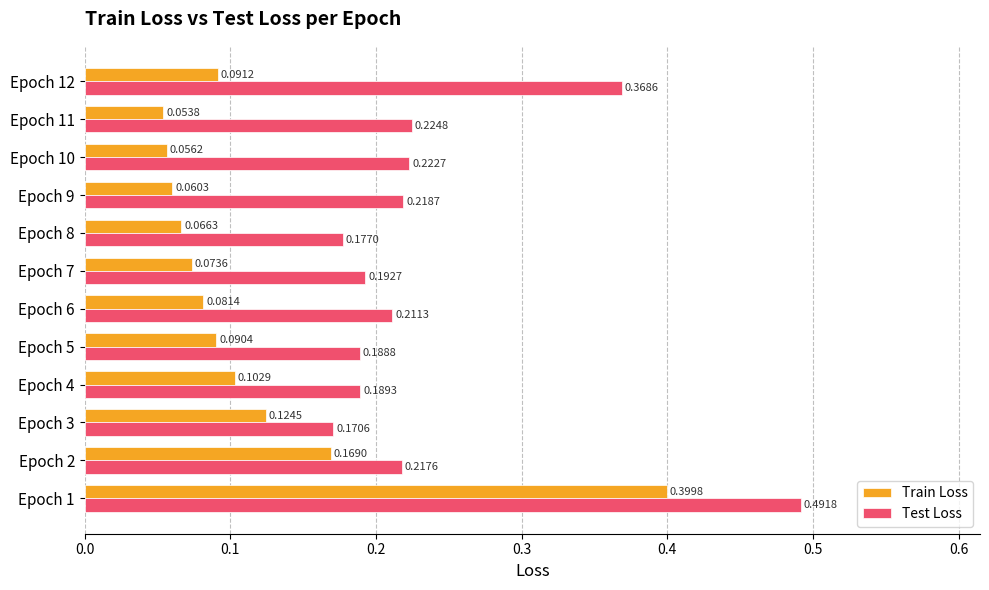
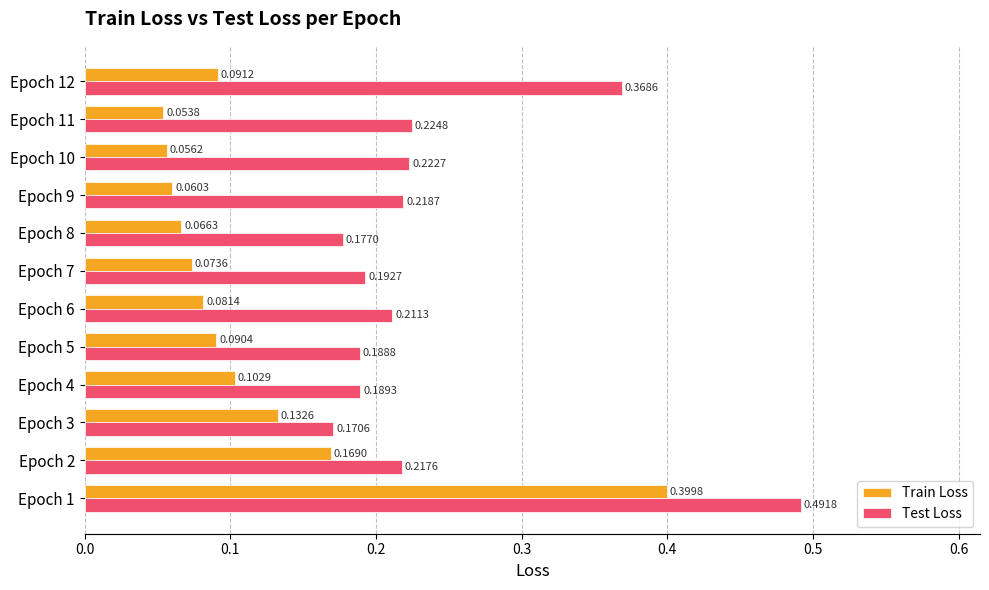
  {
    "Train Loss": {
      "Epoch 12": 0.0912,
      "Epoch 11": 0.0538,
      "Epoch 10": 0.0562,
      "Epoch 9": 0.0603,
      "Epoch 8": 0.0663,
      "Epoch 7": 0.0736,
      "Epoch 6": 0.0814,
      "Epoch 5": 0.0904,
      "Epoch 4": 0.1029,
-     "Epoch 3": 0.1245,
+     "Epoch 3": 0.1326,
      "Epoch 2": 0.1690,
      "Epoch 1": 0.3998
    },
    "Test Loss": {
      "Epoch 12": 0.3686,
      "Epoch 11": 0.2248,
      "Epoch 10": 0.2227,
      "Epoch 9": 0.2187,
      "Epoch 8": 0.1770,
      "Epoch 7": 0.1927,
      "Epoch 6": 0.2113,
      "Epoch 5": 0.1888,
      "Epoch 4": 0.1893,
      "Epoch 3": 0.1706,
      "Epoch 2": 0.2176,
      "Epoch 1": 0.4918
    }
  }
